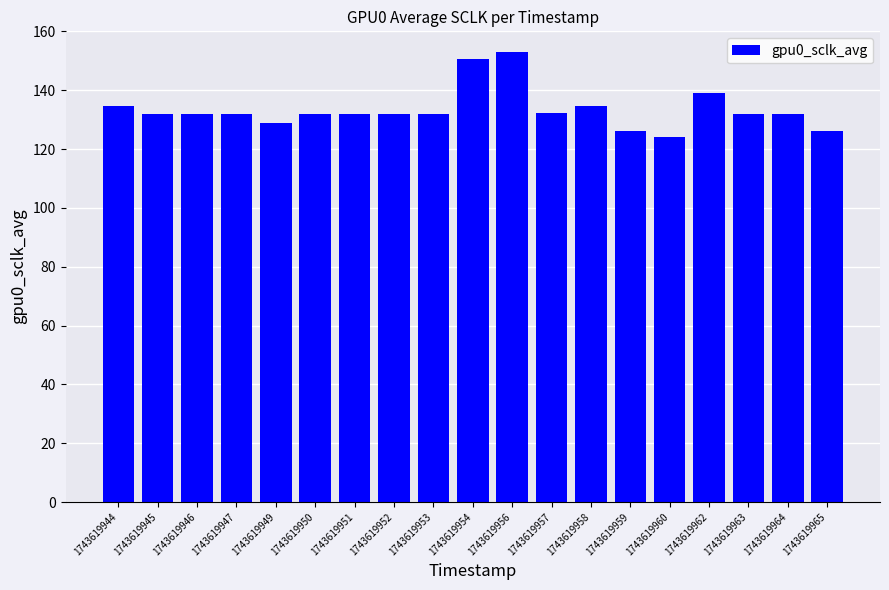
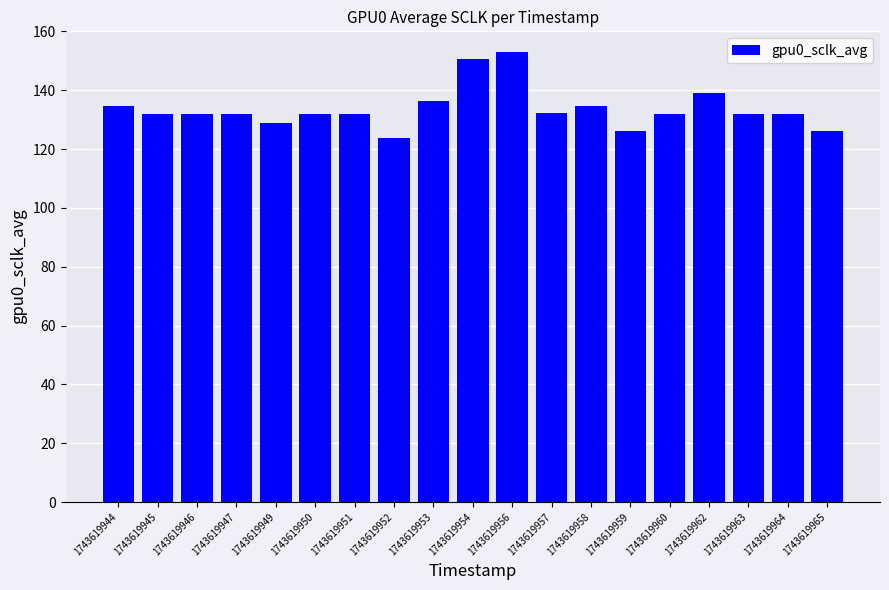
  {
    "1743619944": 135,
    "1743619945": 132,
    "1743619946": 132,
    "1743619947": 132,
    "1743619949": 129,
    "1743619950": 132,
    "1743619951": 132,
-   "1743619952": 132,
-   "1743619953": 132,
+   "1743619952": 124,
+   "1743619953": 136,
    "1743619954": 151,
    "1743619956": 153,
    "1743619957": 132,
    "1743619958": 135,
    "1743619959": 126,
-   "1743619960": 124,
+   "1743619960": 132,
    "1743619962": 139,
    "1743619963": 132,
    "1743619964": 132,
    "1743619965": 126
  }
